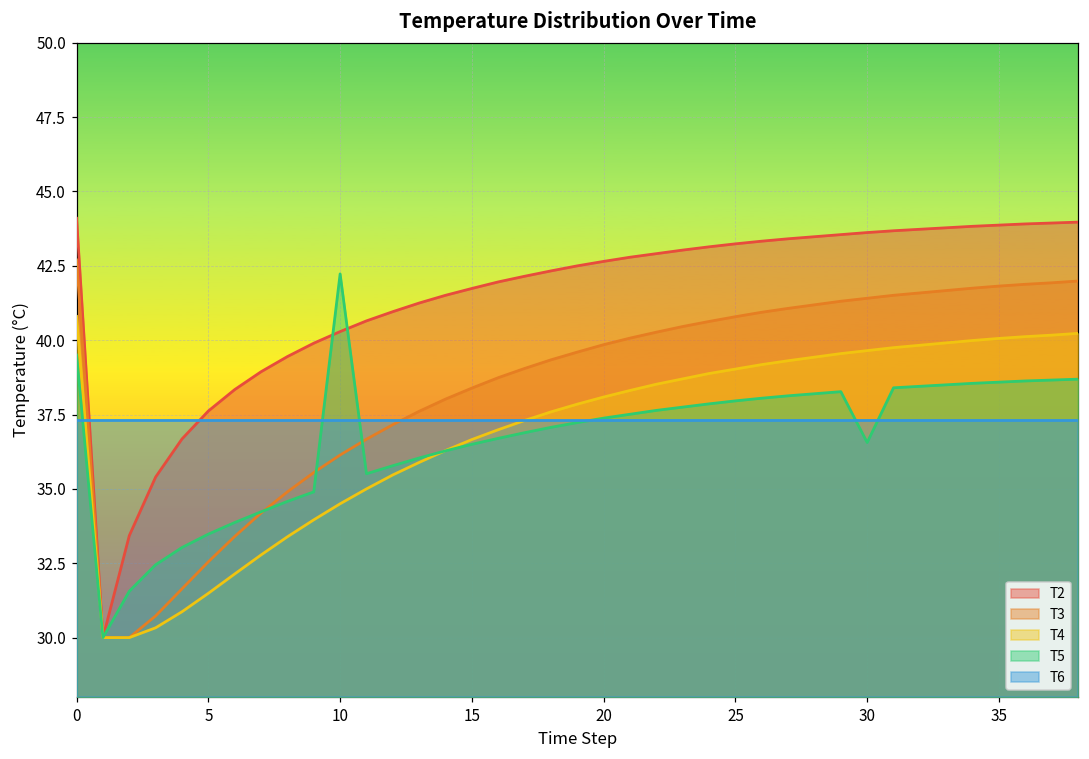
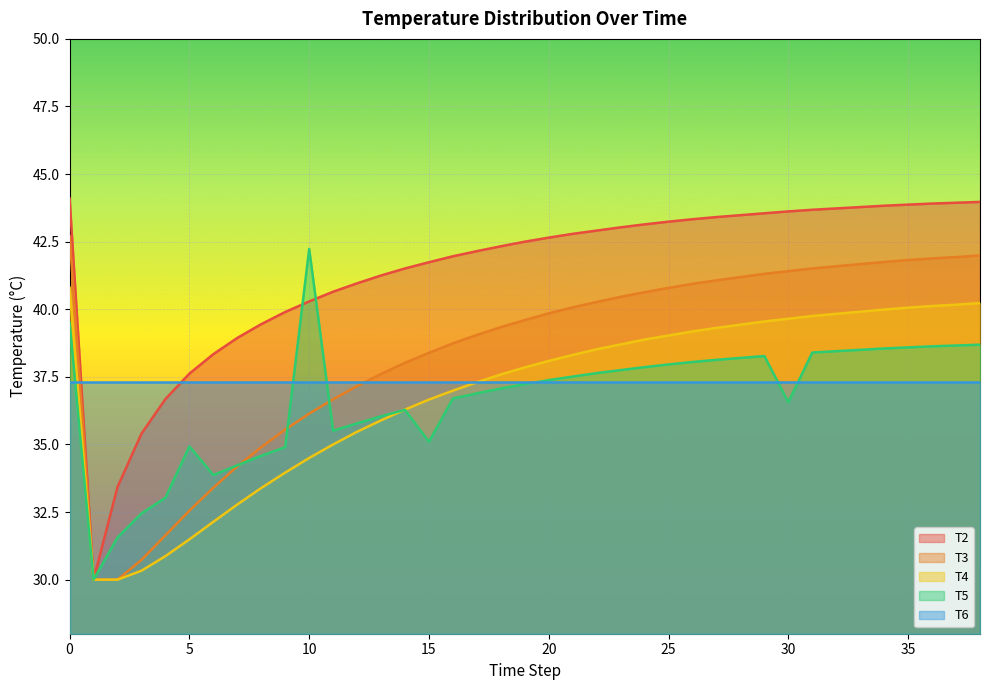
  {
    "T5": {
      "0": 39.5,
-     "5": 33.5,
+     "5": 34.9,
      "10": 42.2,
-     "15": 36.5,
+     "15": 35.1,
      "25": 38.0,
      "30": 36.6,
      "35": 38.6
    },
    "T6": {
      "0": 37.3,
      "5": 37.3,
      "10": 37.3,
      "15": 37.3,
      "25": 37.3,
      "30": 37.3,
      "35": 37.3
    }
  }
